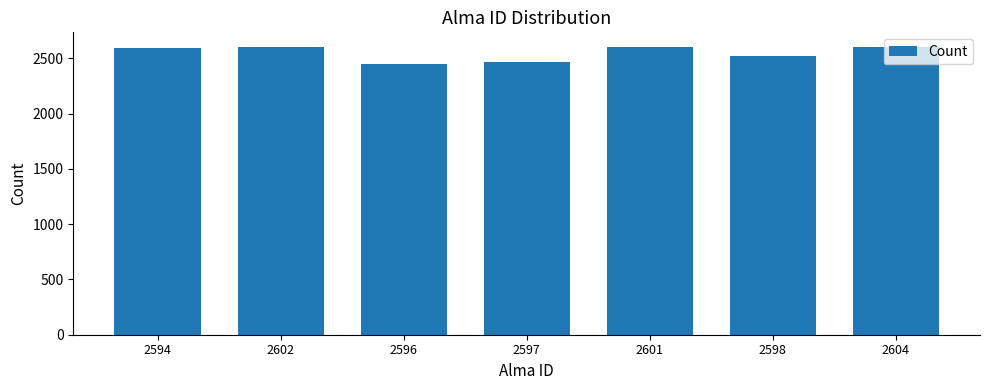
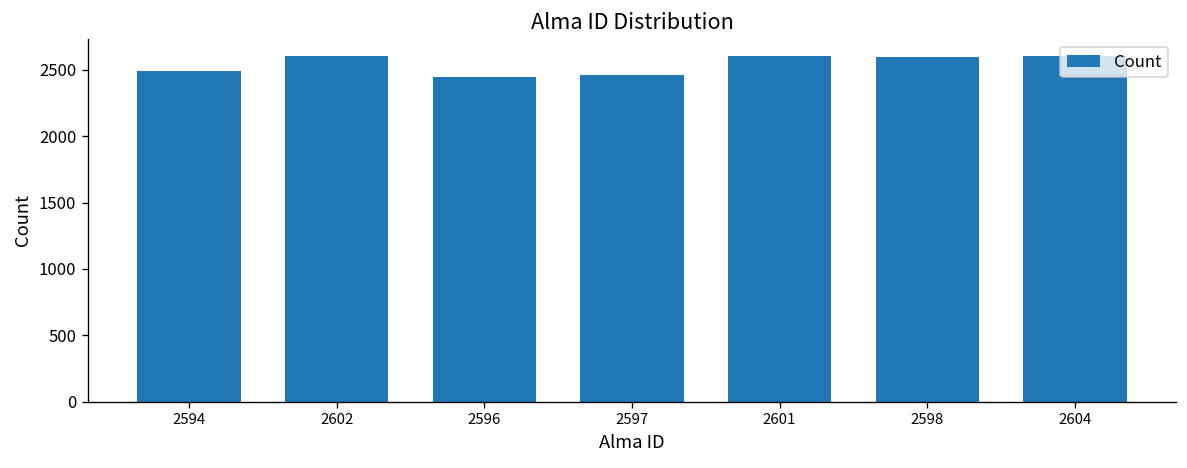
  {
-   "2594": 2590,
+   "2594": 2490,
    "2602": 2600,
    "2596": 2450,
    "2597": 2470,
    "2601": 2600,
-   "2598": 2520
+   "2598": 2600
  }
